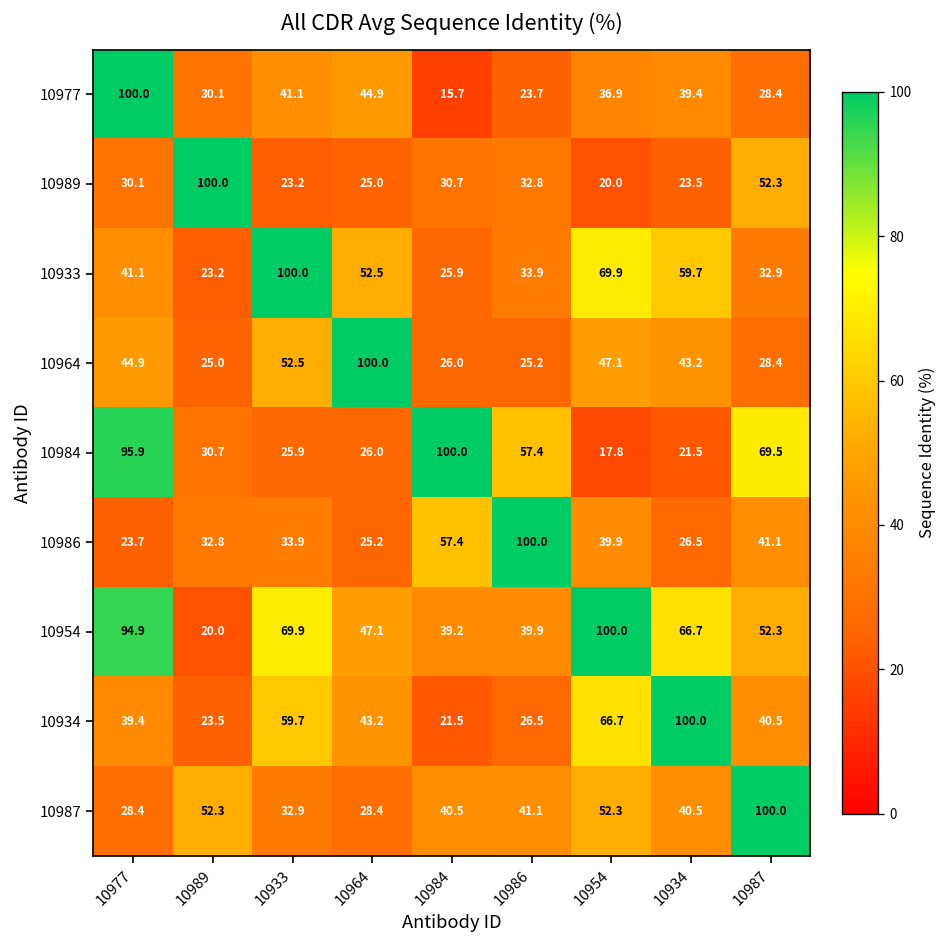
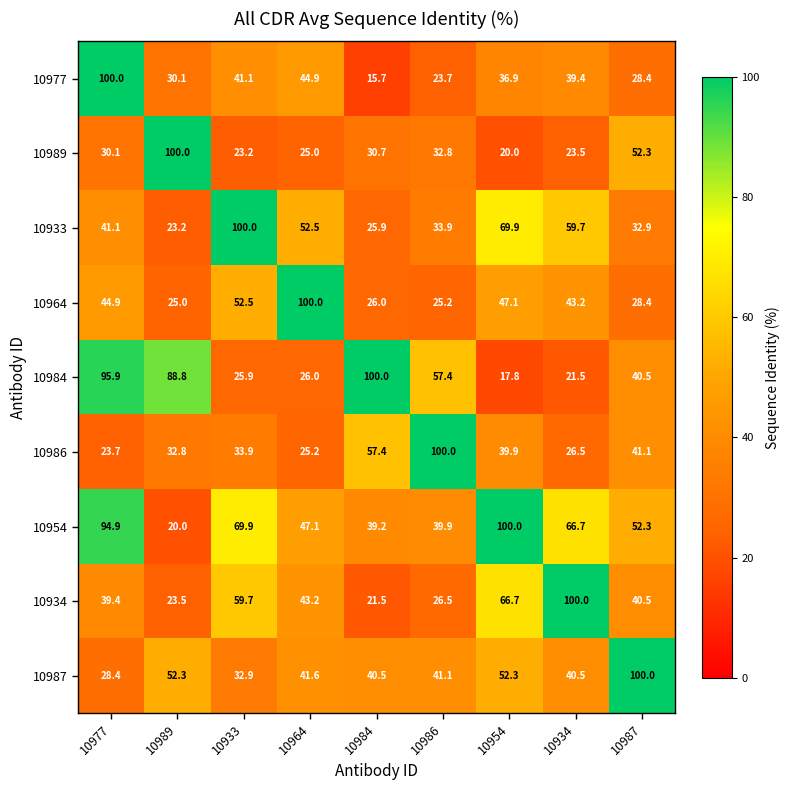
  {
    "10977": {
      "10977": 100.0,
      "10989": 30.1,
      "10933": 41.1,
      "10964": 44.9,
      "10984": 15.7,
      "10986": 23.7,
      "10954": 36.9,
      "10934": 39.4,
      "10987": 28.4
    },
    "10989": {
      "10977": 30.1,
      "10989": 100.0,
      "10933": 23.2,
      "10964": 25.0,
      "10984": 30.7,
      "10986": 32.8,
      "10954": 20.0,
      "10934": 23.5,
      "10987": 52.3
    },
    "10933": {
      "10977": 41.1,
      "10989": 23.2,
      "10933": 100.0,
      "10964": 52.5,
      "10984": 25.9,
      "10986": 33.9,
      "10954": 69.9,
      "10934": 59.7,
      "10987": 32.9
    },
    "10964": {
      "10977": 44.9,
      "10989": 25.0,
      "10933": 52.5,
      "10964": 100.0,
      "10984": 26.0,
      "10986": 25.2,
      "10954": 47.1,
      "10934": 43.2,
      "10987": 28.4
    },
    "10984": {
      "10977": 95.9,
-     "10989": 30.7,
+     "10989": 88.8,
      "10933": 25.9,
      "10964": 26.0,
      "10984": 100.0,
      "10986": 57.4,
      "10954": 17.8,
      "10934": 21.5,
-     "10987": 69.5
+     "10987": 40.5
    },
    "10986": {
      "10977": 23.7,
      "10989": 32.8,
      "10933": 33.9,
      "10964": 25.2,
      "10984": 57.4,
      "10986": 100.0,
      "10954": 39.9,
      "10934": 26.5,
      "10987": 41.1
    },
    "10954": {
      "10977": 94.9,
      "10989": 20.0,
      "10933": 69.9,
      "10964": 47.1,
      "10984": 39.2,
      "10986": 39.9,
      "10954": 100.0,
      "10934": 66.7,
      "10987": 52.3
    },
    "10934": {
      "10977": 39.4,
      "10989": 23.5,
      "10933": 59.7,
      "10964": 43.2,
      "10984": 21.5,
      "10986": 26.5,
      "10954": 66.7,
      "10934": 100.0,
      "10987": 40.5
    },
    "10987": {
      "10977": 28.4,
      "10989": 52.3,
      "10933": 32.9,
-     "10964": 28.4,
+     "10964": 41.6,
      "10984": 40.5,
      "10986": 41.1,
      "10954": 52.3,
      "10934": 40.5,
      "10987": 100.0
    }
  }
